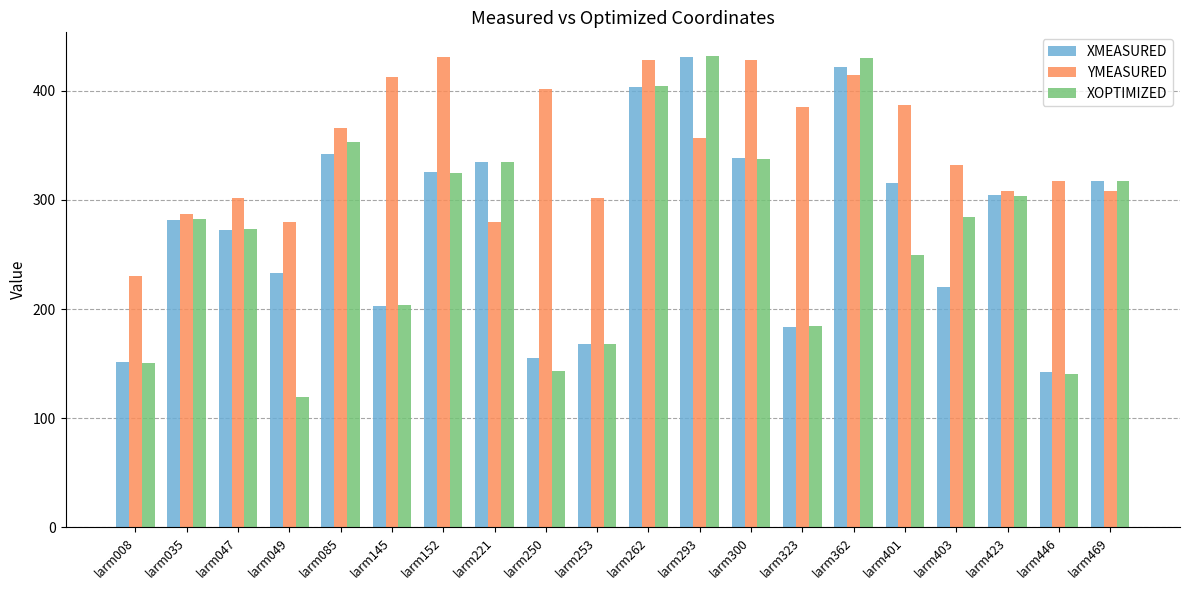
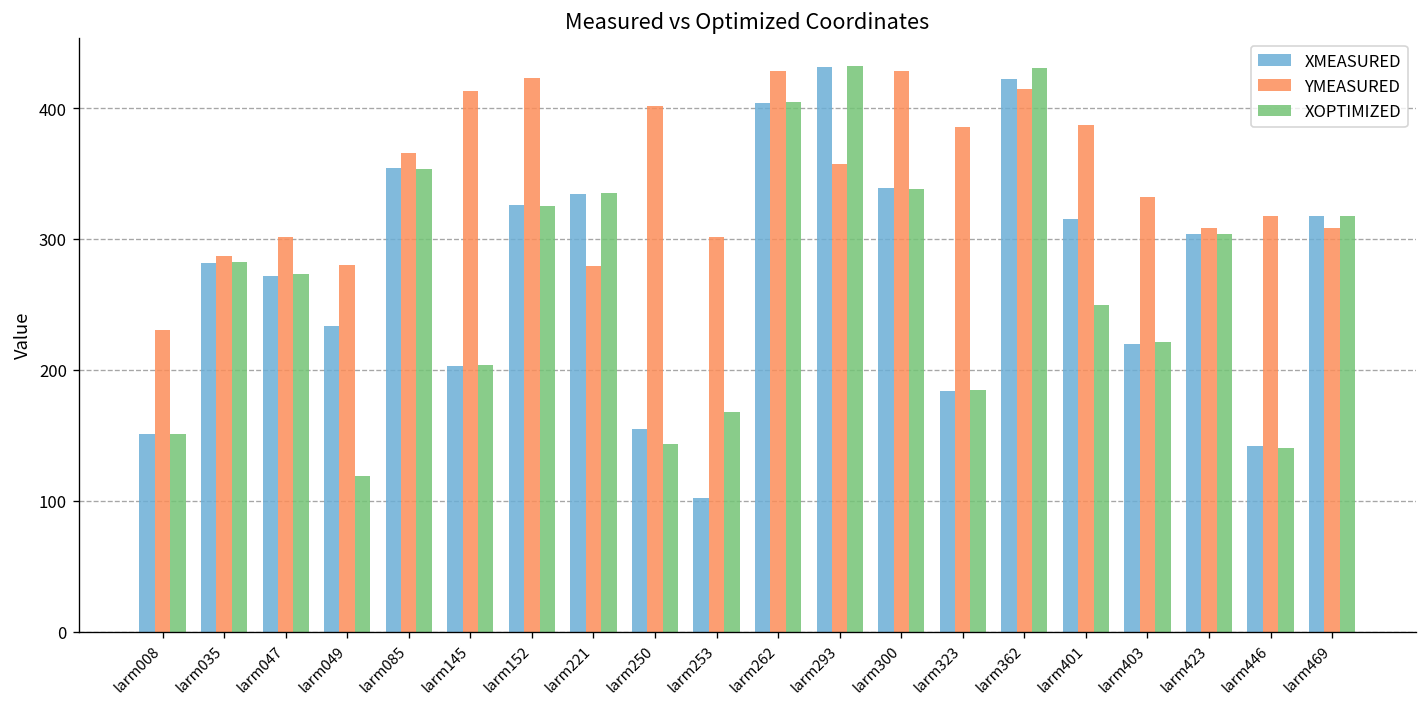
  {
    "XMEASURED": {
      "larm008": 151,
      "larm035": 281,
      "larm047": 272,
      "larm049": 234,
-     "larm085": 342,
+     "larm085": 354,
      "larm145": 203,
      "larm152": 326,
      "larm221": 335,
      "larm250": 155,
-     "larm253": 168,
+     "larm253": 102,
      "larm262": 404,
      "larm293": 431,
      "larm300": 339,
      "larm323": 184,
      "larm362": 422,
      "larm401": 315,
      "larm403": 220,
      "larm423": 304,
      "larm446": 142,
      "larm469": 318
    },
    "YMEASURED": {
      "larm008": 230,
      "larm035": 287,
      "larm047": 302,
      "larm049": 280,
      "larm085": 366,
      "larm145": 413,
-     "larm152": 431,
+     "larm152": 423,
      "larm221": 279,
      "larm250": 402,
      "larm253": 302,
      "larm262": 429,
      "larm293": 357,
      "larm300": 429,
      "larm323": 386,
      "larm362": 414,
      "larm401": 387,
      "larm403": 332,
      "larm423": 308,
      "larm446": 317,
      "larm469": 309
    },
    "XOPTIMIZED": {
      "larm008": 151,
      "larm035": 283,
      "larm047": 273,
      "larm049": 119,
      "larm085": 354,
      "larm145": 204,
      "larm152": 325,
      "larm221": 335,
      "larm250": 144,
      "larm253": 168,
      "larm262": 405,
      "larm293": 432,
      "larm300": 338,
      "larm323": 185,
      "larm362": 431,
      "larm401": 250,
-     "larm403": 284,
+     "larm403": 221,
      "larm423": 304,
      "larm446": 141,
      "larm469": 317
    }
  }
